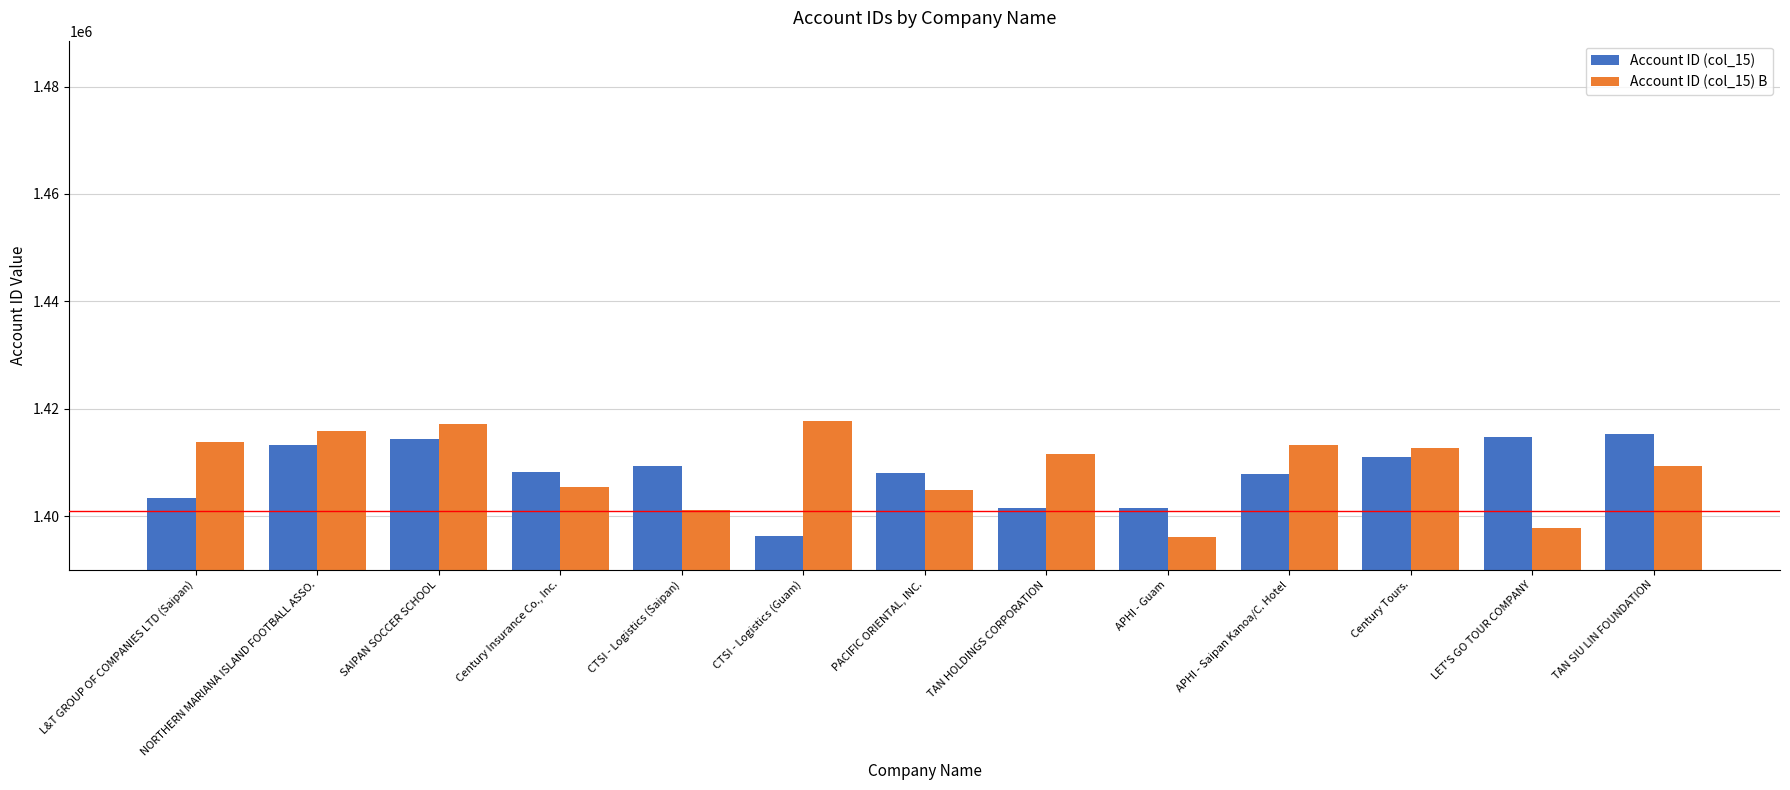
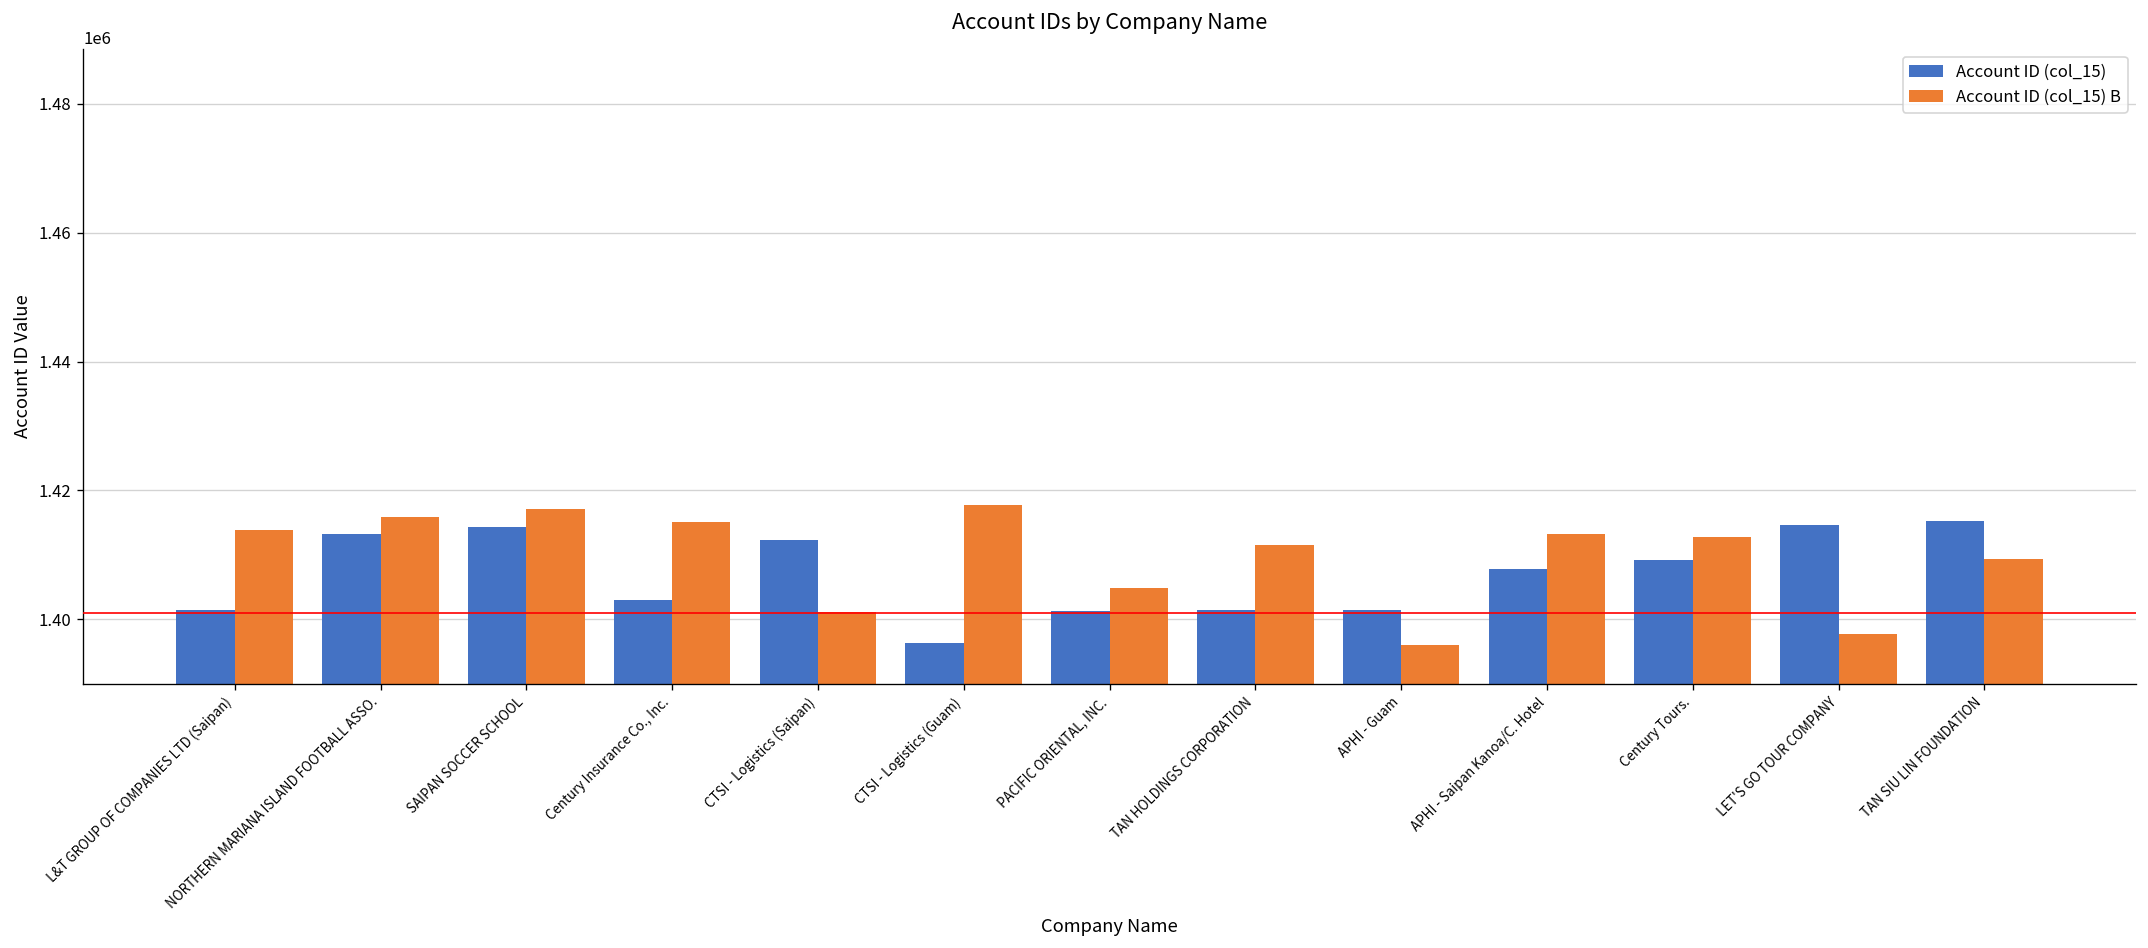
  {
    "Account ID (col_15)": {
-     "L&T GROUP OF COMPANIES LTD (Saipan)": 1403000,
+     "L&T GROUP OF COMPANIES LTD (Saipan)": 1401000,
      "NORTHERN MARIANA ISLAND FOOTBALL ASSO.": 1413000,
      "SAIPAN SOCCER SCHOOL": 1414000,
-     "Century Insurance Co., Inc.": 1408000,
-     "CTSI - Logistics (Saipan)": 1409000,
+     "Century Insurance Co., Inc.": 1403000,
+     "CTSI - Logistics (Saipan)": 1412000,
      "CTSI - Logistics (Guam)": 1396000,
-     "PACIFIC ORIENTAL, INC.": 1408000,
+     "PACIFIC ORIENTAL, INC.": 1401000,
      "TAN HOLDINGS CORPORATION": 1401000,
      "APHI - Guam": 1401000,
      "APHI - Saipan Kanoa/C. Hotel": 1408000,
-     "Century Tours.": 1411000,
+     "Century Tours.": 1409000,
      "LET'S GO TOUR COMPANY": 1415000,
      "TAN SIU LIN FOUNDATION": 1415000
    },
    "Account ID (col_15) B": {
      "L&T GROUP OF COMPANIES LTD (Saipan)": 1414000,
      "NORTHERN MARIANA ISLAND FOOTBALL ASSO.": 1416000,
      "SAIPAN SOCCER SCHOOL": 1417000,
-     "Century Insurance Co., Inc.": 1405000,
+     "Century Insurance Co., Inc.": 1415000,
      "CTSI - Logistics (Saipan)": 1401000,
      "CTSI - Logistics (Guam)": 1418000,
      "PACIFIC ORIENTAL, INC.": 1405000,
      "TAN HOLDINGS CORPORATION": 1412000,
      "APHI - Guam": 1396000,
      "APHI - Saipan Kanoa/C. Hotel": 1413000,
      "Century Tours.": 1413000,
      "LET'S GO TOUR COMPANY": 1398000,
      "TAN SIU LIN FOUNDATION": 1409000
    }
  }
